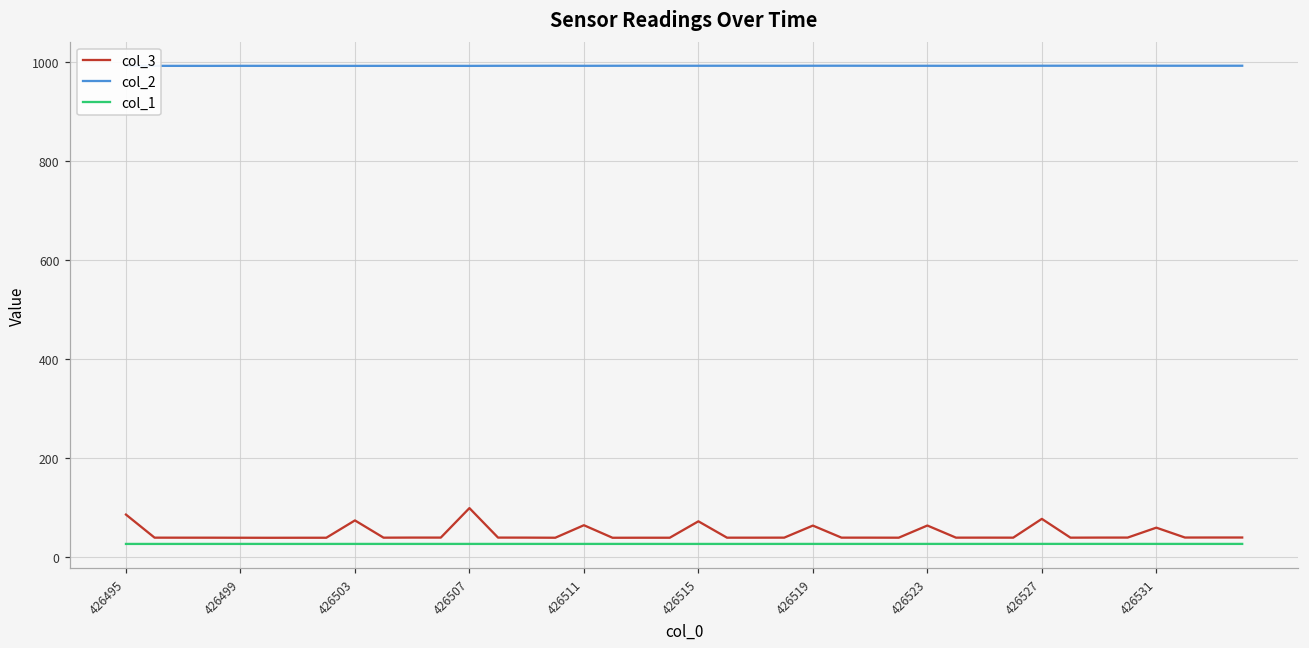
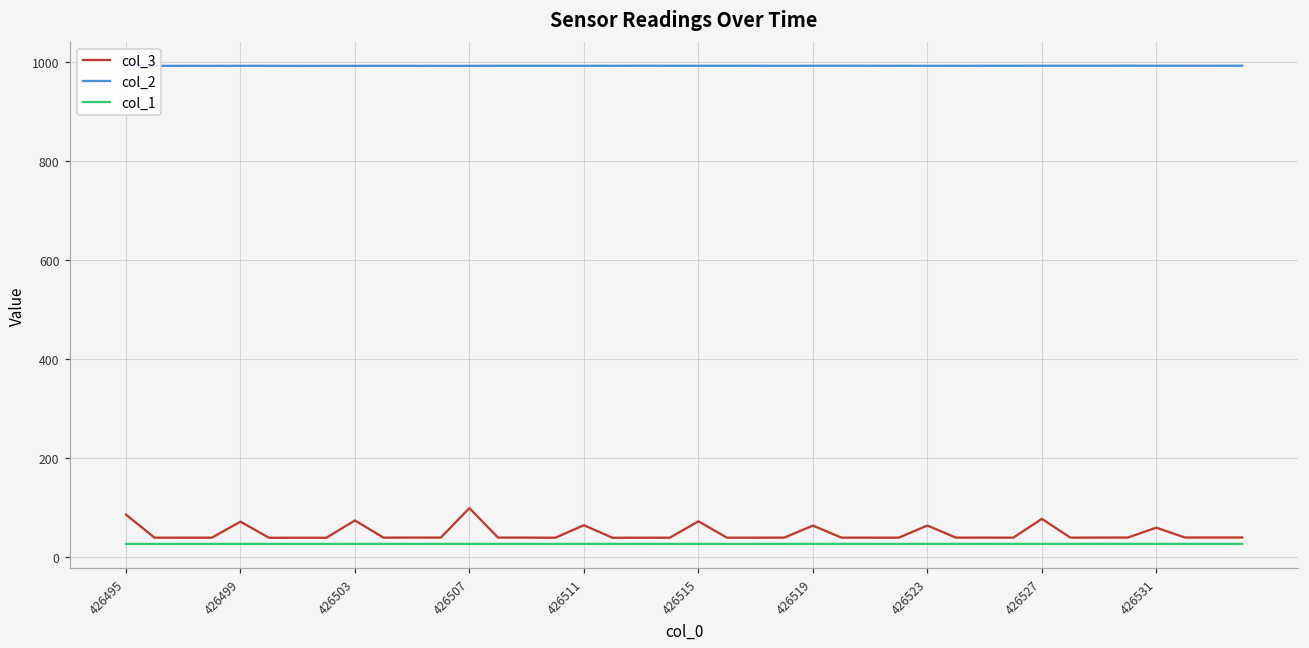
  {
    "col_3": {
      "426495": 80,
-     "426499": 40,
+     "426499": 70,
      "426503": 70,
      "426507": 100,
      "426511": 60,
      "426515": 70,
      "426519": 60,
      "426523": 60,
      "426527": 80,
      "426531": 60
    },
    "col_2": {
      "426499": 990,
      "426503": 990,
      "426507": 990,
      "426511": 990,
      "426515": 990,
      "426519": 990,
      "426523": 990,
      "426527": 990,
      "426531": 990
    },
    "col_1": {
      "426495": 30,
      "426499": 30,
      "426503": 30,
      "426507": 30,
      "426511": 30,
      "426515": 30,
      "426519": 30,
      "426523": 30,
      "426527": 30,
      "426531": 30
    }
  }
